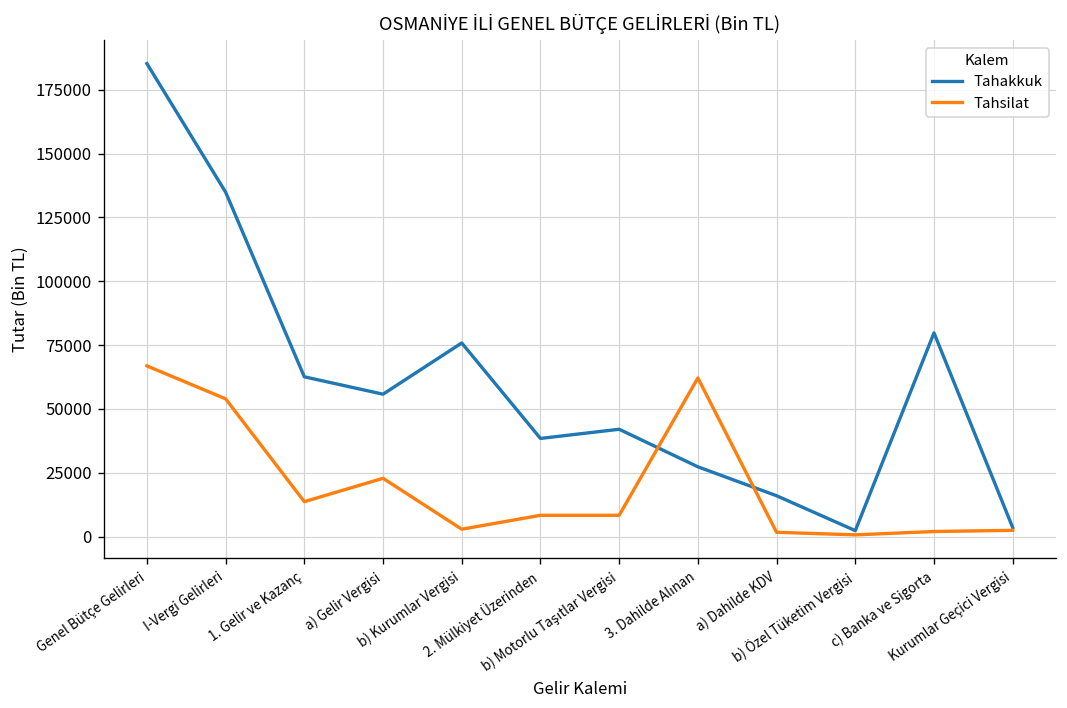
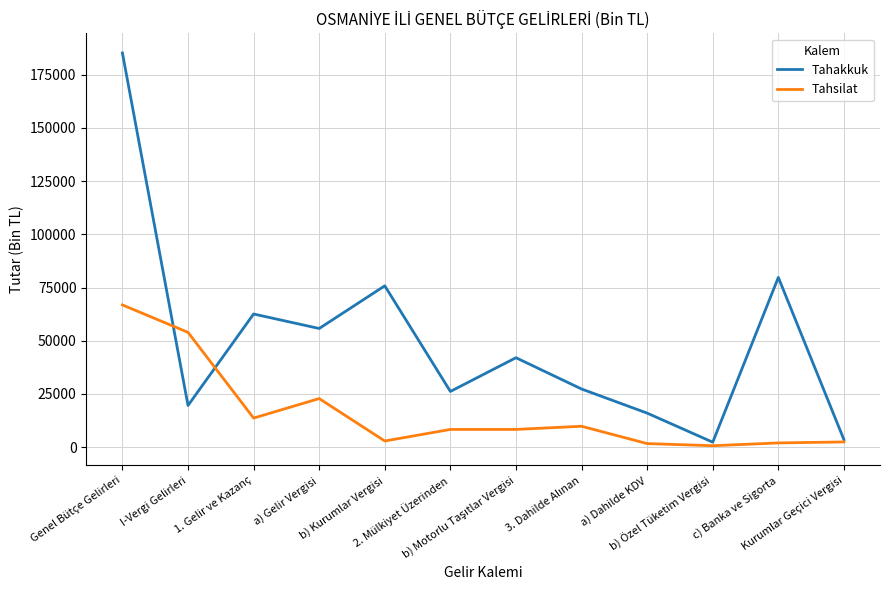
  {
    "Tahakkuk": {
      "Genel Bütçe Gelirleri": 185000,
-     "I-Vergi Gelirleri": 135000,
+     "I-Vergi Gelirleri": 20000,
      "1. Gelir ve Kazanç": 63000,
      "a) Gelir Vergisi": 56000,
      "b) Kurumlar Vergisi": 76000,
-     "2. Mülkiyet Üzerinden": 38000,
+     "2. Mülkiyet Üzerinden": 26000,
      "b) Motorlu Taşıtlar Vergisi": 42000,
      "3. Dahilde Alınan": 27000,
      "a) Dahilde KDV": 16000,
      "b) Özel Tüketim Vergisi": 2000,
      "c) Banka ve Sigorta": 80000
    },
    "Tahsilat": {
      "Genel Bütçe Gelirleri": 67000,
      "I-Vergi Gelirleri": 54000,
      "1. Gelir ve Kazanç": 14000,
      "a) Gelir Vergisi": 23000,
      "b) Kurumlar Vergisi": 3000,
      "2. Mülkiyet Üzerinden": 8000,
      "b) Motorlu Taşıtlar Vergisi": 8000,
-     "3. Dahilde Alınan": 62000,
+     "3. Dahilde Alınan": 10000,
      "a) Dahilde KDV": 2000,
      "b) Özel Tüketim Vergisi": 1000,
      "c) Banka ve Sigorta": 2000
    }
  }
